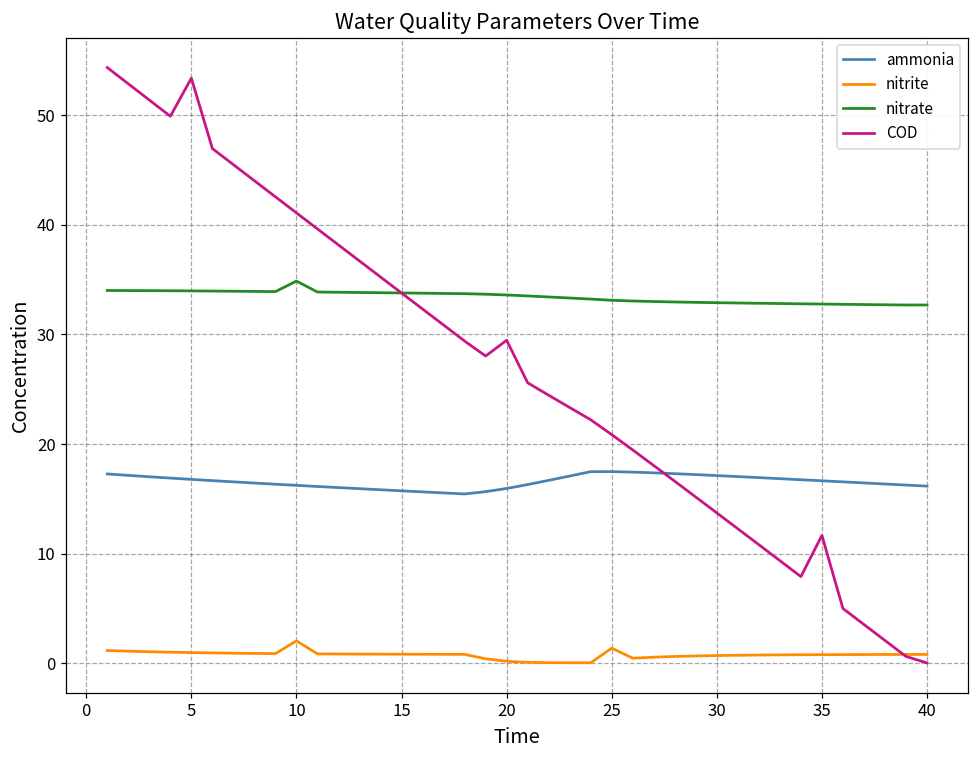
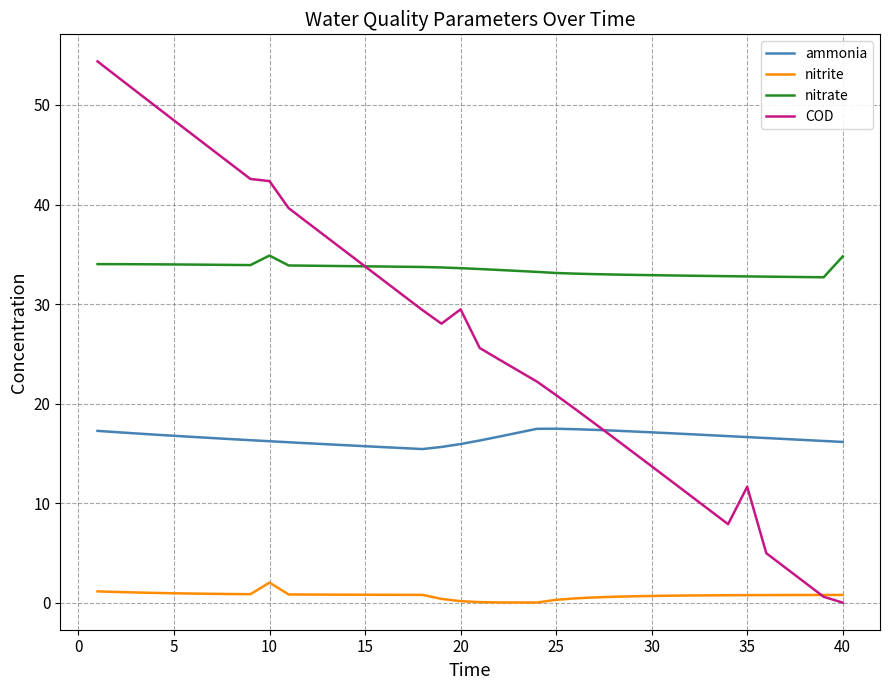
  {
    "ammonia": {
      "5": 17,
      "10": 16,
      "15": 16,
      "20": 16,
      "25": 17,
      "30": 17,
      "35": 17,
      "40": 16
    },
    "nitrite": {
      "5": 1,
      "10": 2,
      "15": 1,
      "20": 0,
-     "25": 1,
+     "25": 0,
      "30": 1,
      "35": 1,
      "40": 1
    },
    "nitrate": {
      "5": 34,
      "10": 35,
      "20": 34,
      "25": 33,
      "30": 33,
      "35": 33,
-     "40": 33
+     "40": 35
    },
    "COD": {
-     "5": 53,
-     "10": 41,
+     "5": 48,
+     "10": 42,
      "20": 29,
      "25": 21,
      "30": 14,
      "35": 12,
      "40": 0
    }
  }
